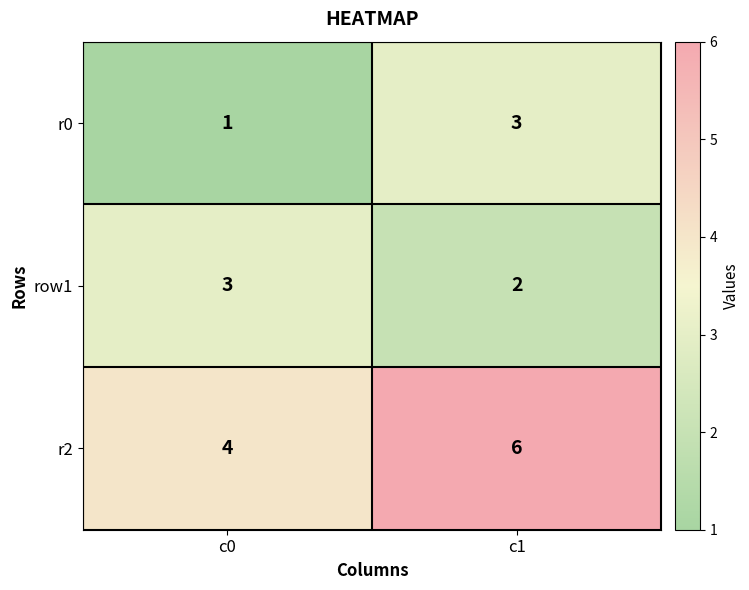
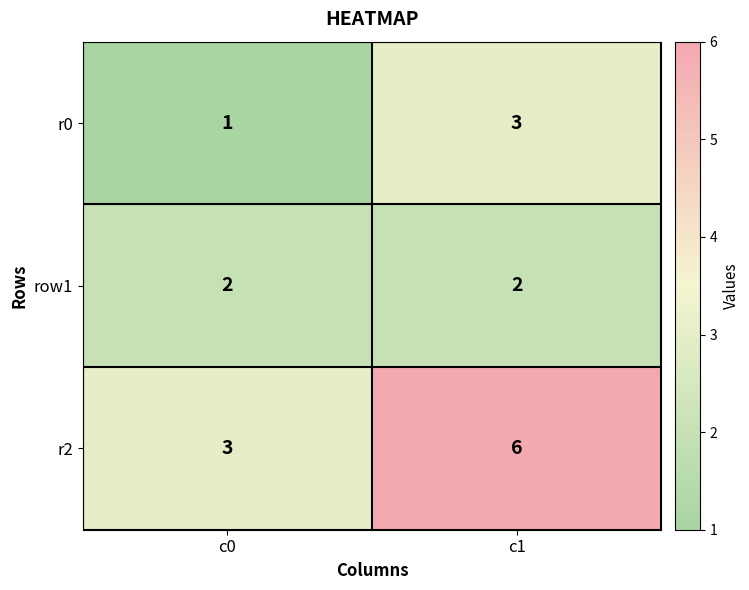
  {
    "r0": {
      "c0": 1,
      "c1": 3
    },
    "row1": {
-     "c0": 3,
+     "c0": 2,
      "c1": 2
    },
    "r2": {
-     "c0": 4,
+     "c0": 3,
      "c1": 6
    }
  }
